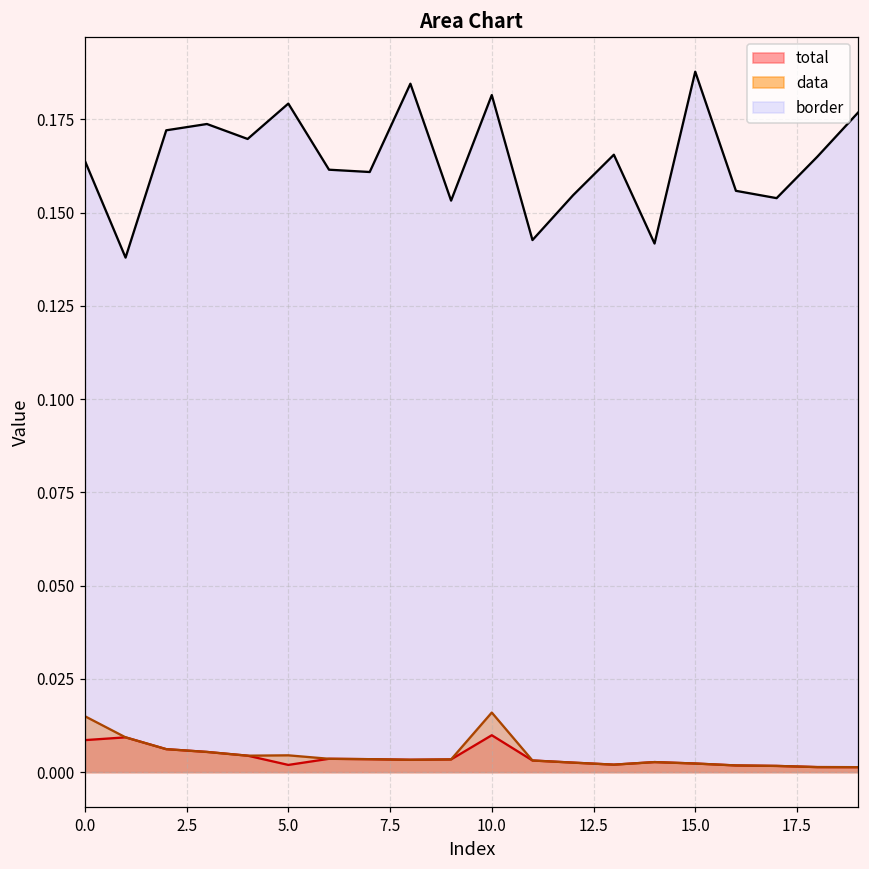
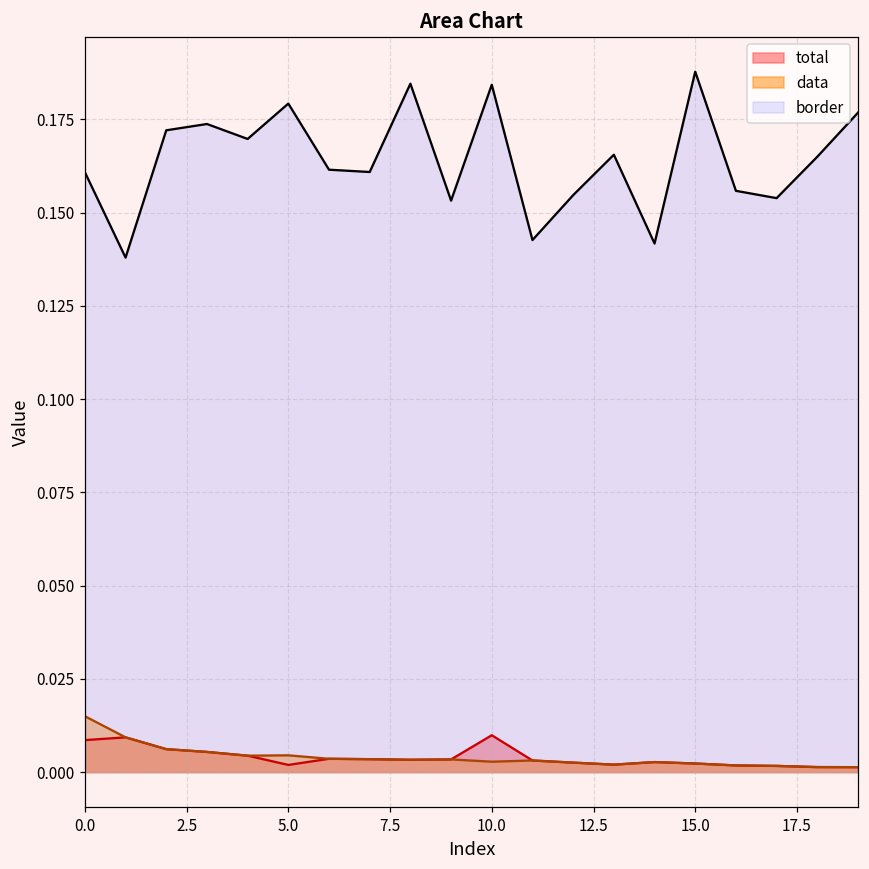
  {
    "total": {
      "0.0": 0.009,
      "5.0": 0.002,
      "10.0": 0.010
    },
    "data": {
      "0.0": 0.015,
      "5.0": 0.004,
-     "10.0": 0.016
+     "10.0": 0.003
    },
    "border": {
-     "0.0": 0.164,
+     "0.0": 0.161,
      "5.0": 0.179,
-     "10.0": 0.181,
+     "10.0": 0.184,
      "15.0": 0.188
    }
  }
